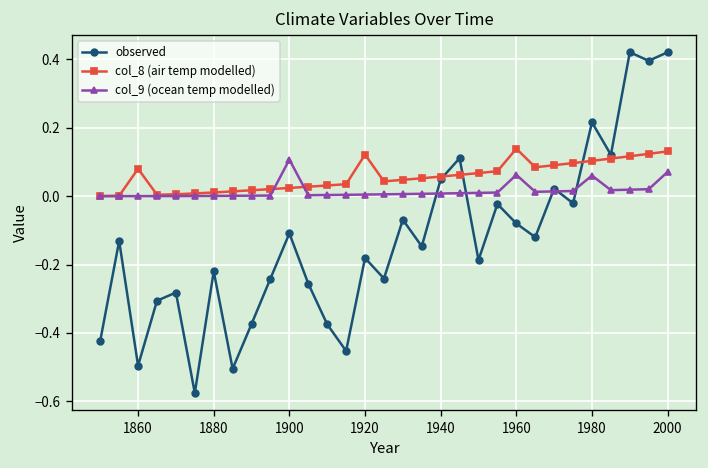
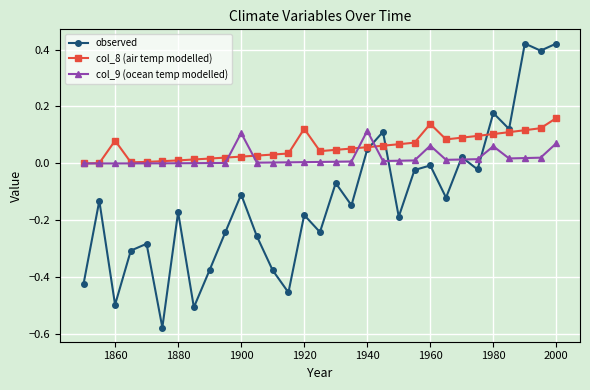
  {
    "observed": {
      "1860": -0.50,
-     "1880": -0.22,
+     "1880": -0.17,
      "1900": -0.11,
      "1920": -0.18,
-     "1960": -0.08,
-     "1980": 0.22,
+     "1960": -0.01,
+     "1980": 0.18,
      "2000": 0.42
    },
    "col_8 (air temp modelled)": {
      "1860": 0.08,
      "1880": 0.01,
      "1900": 0.02,
      "1920": 0.12,
      "1960": 0.14,
      "1980": 0.10,
-     "2000": 0.13
+     "2000": 0.16
    },
    "col_9 (ocean temp modelled)": {
      "1860": 0.00,
      "1880": 0.00,
      "1900": 0.11,
      "1920": 0.00,
-     "1940": 0.01,
+     "1940": 0.11,
      "1960": 0.06,
      "1980": 0.06,
      "2000": 0.07
    }
  }
